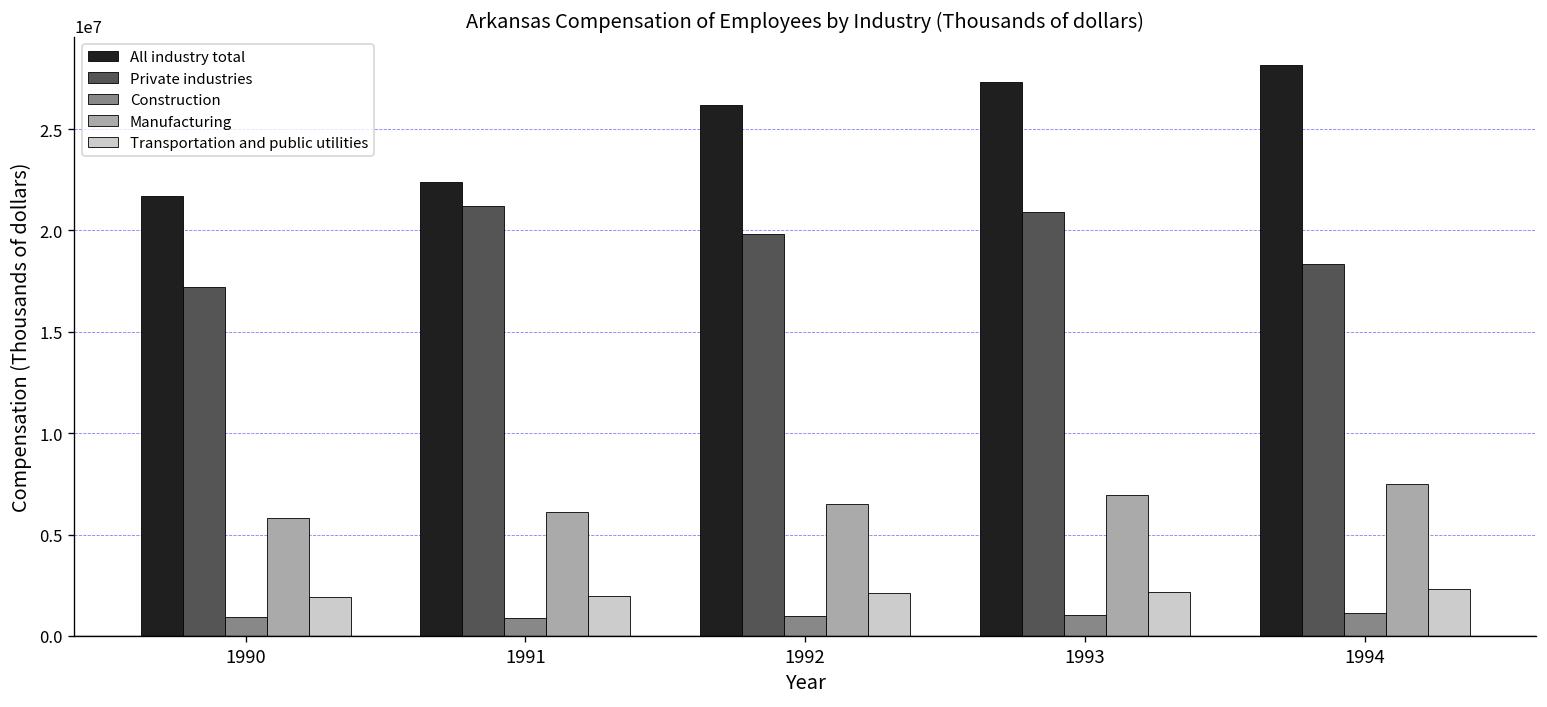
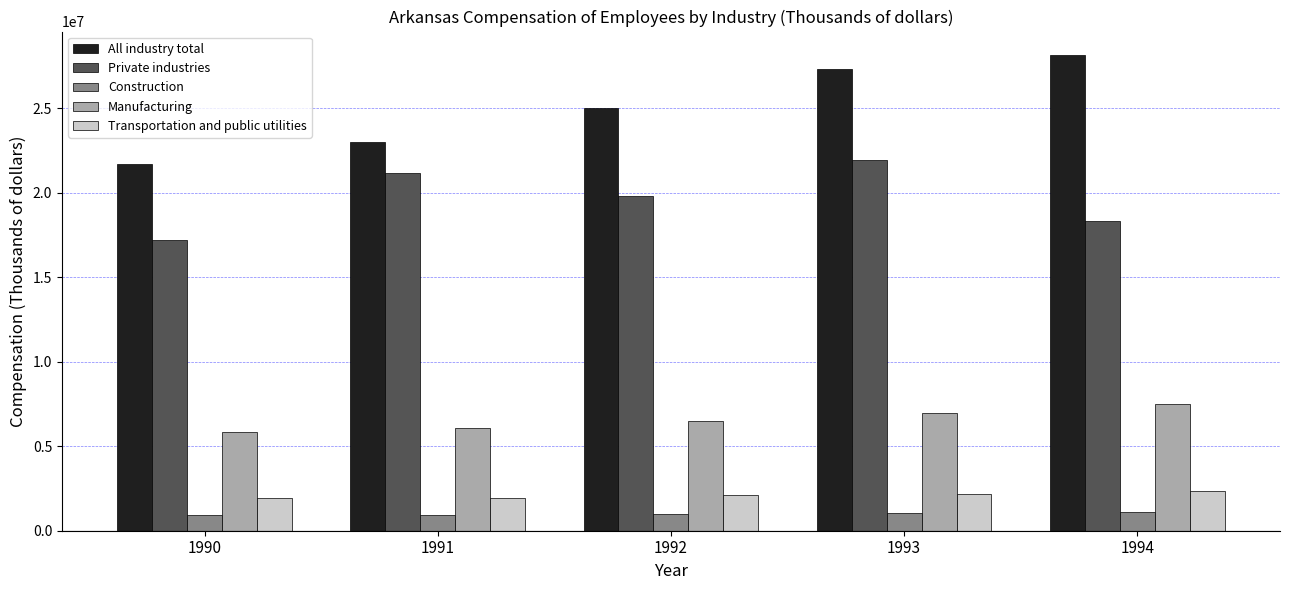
  {
    "All industry total": {
      "1990": 21700000,
-     "1991": 22400000,
-     "1992": 26200000,
+     "1991": 23000000,
+     "1992": 25000000,
      "1993": 27300000,
      "1994": 28100000
    },
    "Private industries": {
      "1990": 17200000,
      "1991": 21200000,
      "1992": 19800000,
-     "1993": 20900000,
+     "1993": 21900000,
      "1994": 18300000
    }
  }
